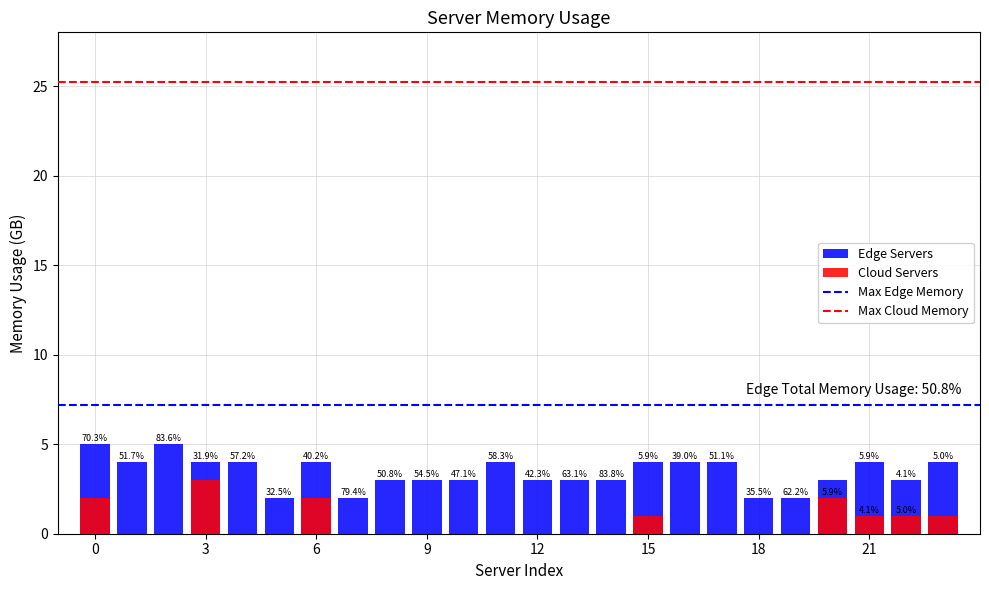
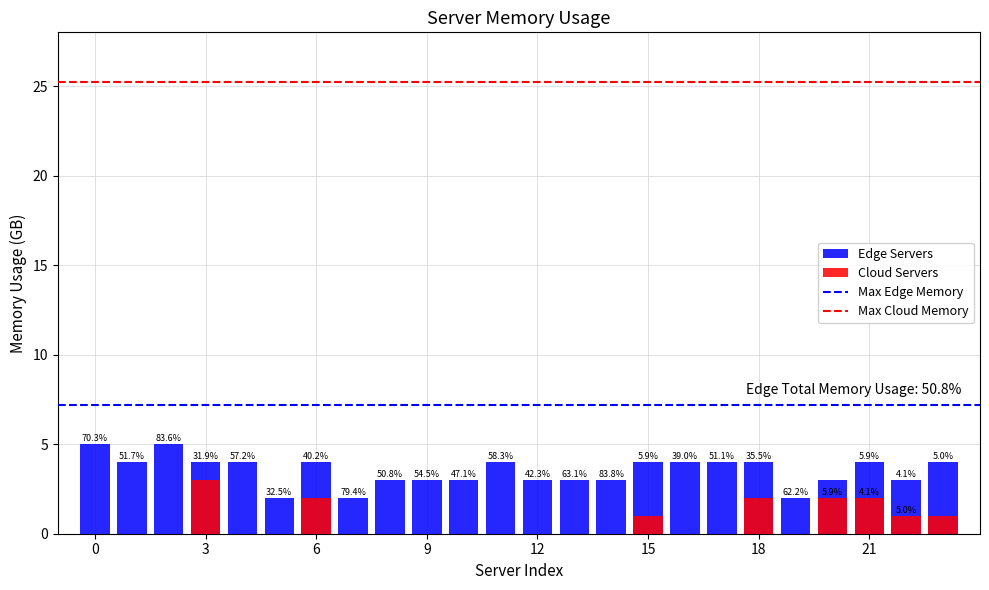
  {
    "Edge Servers": {
-     "18": 2
+     "18": 4
    },
    "Cloud Servers": {
-     "0": 2,
+     "0": 0,
      "9": 0,
      "12": 0,
-     "18": 0,
-     "21": 1
+     "18": 2,
+     "21": 2
    }
  }
